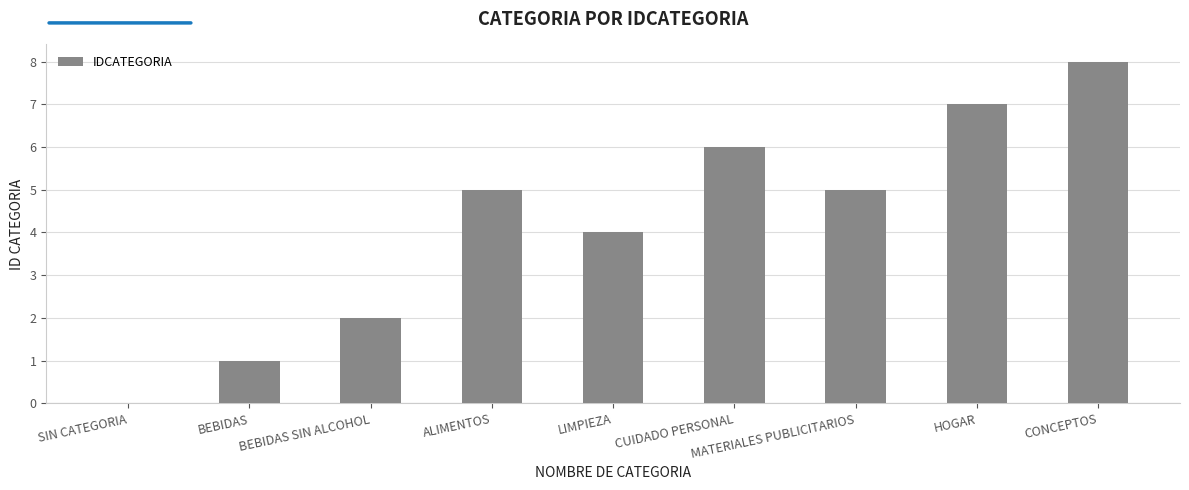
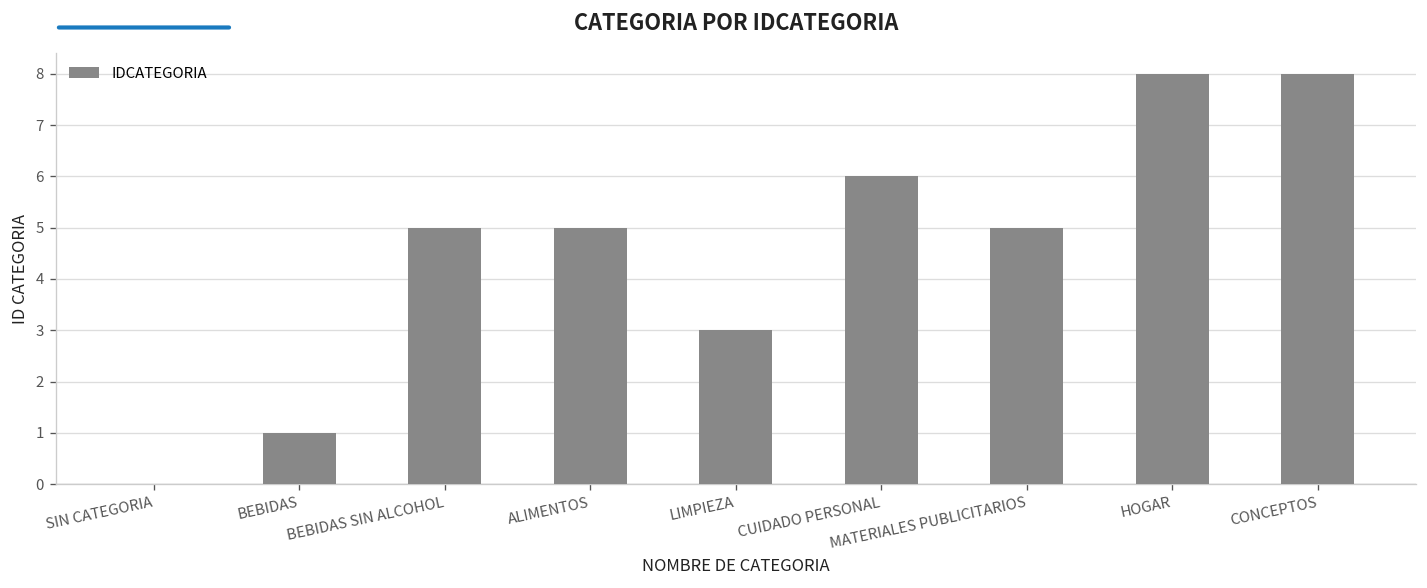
  {
    "SIN CATEGORIA": 0,
    "BEBIDAS": 1,
-   "BEBIDAS SIN ALCOHOL": 2,
+   "BEBIDAS SIN ALCOHOL": 5,
    "ALIMENTOS": 5,
-   "LIMPIEZA": 4,
+   "LIMPIEZA": 3,
    "CUIDADO PERSONAL": 6,
    "MATERIALES PUBLICITARIOS": 5,
-   "HOGAR": 7,
+   "HOGAR": 8,
    "CONCEPTOS": 8
  }
